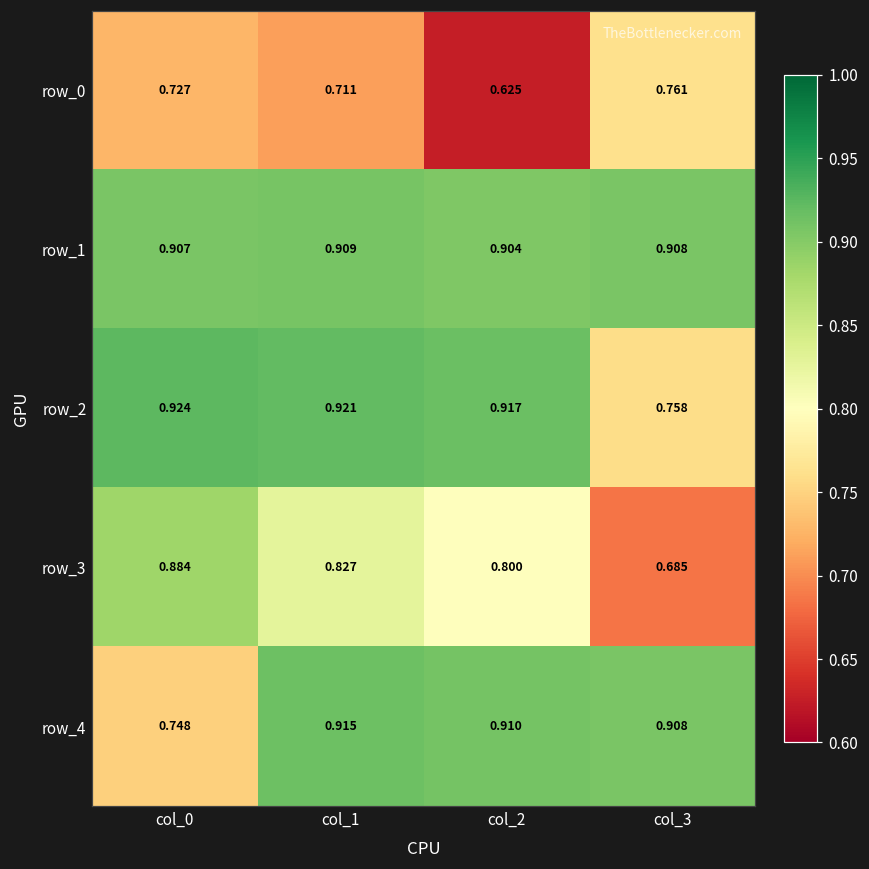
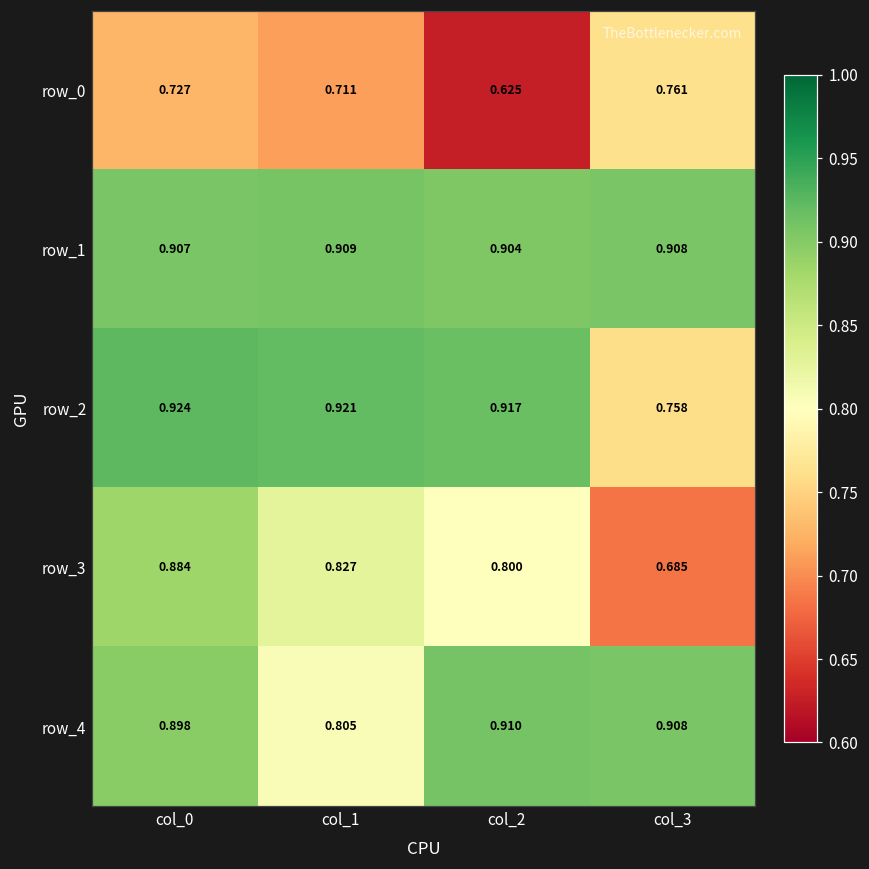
  {
    "row_0": {
      "col_0": 0.727,
      "col_1": 0.711,
      "col_2": 0.625
    },
    "row_1": {
      "col_0": 0.907,
      "col_1": 0.909,
      "col_2": 0.904,
      "col_3": 0.908
    },
    "row_2": {
      "col_0": 0.924,
      "col_1": 0.921,
      "col_2": 0.917,
      "col_3": 0.758
    },
    "row_3": {
      "col_0": 0.884,
      "col_1": 0.827,
      "col_2": 0.800,
      "col_3": 0.685
    },
    "row_4": {
-     "col_0": 0.748,
-     "col_1": 0.915,
+     "col_0": 0.898,
+     "col_1": 0.805,
      "col_2": 0.910,
      "col_3": 0.908
    }
  }
